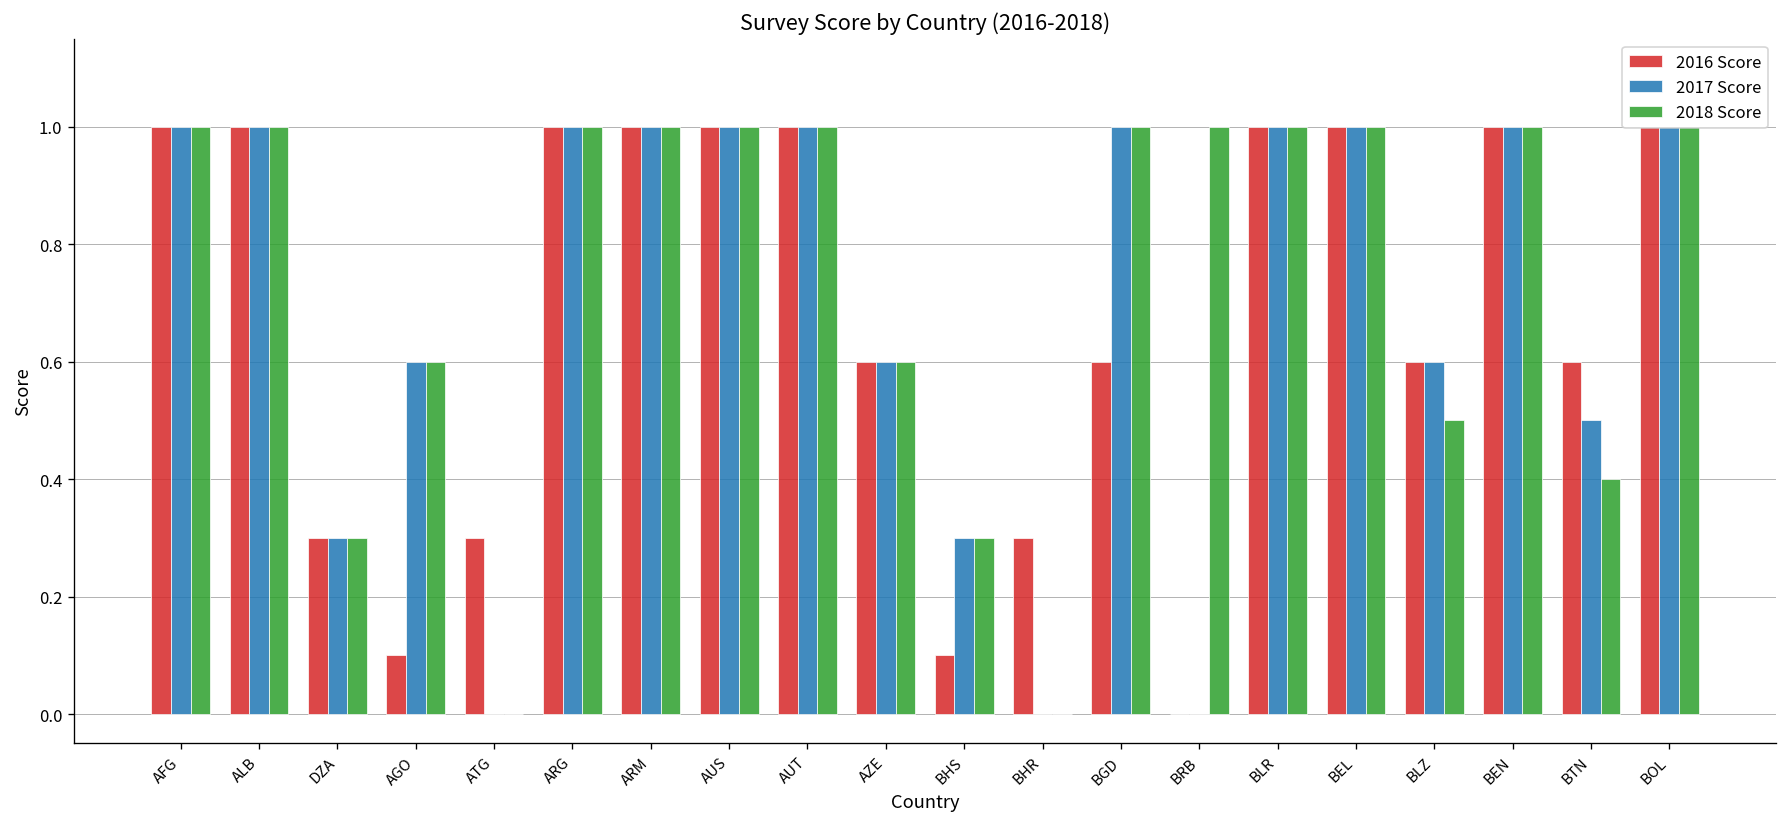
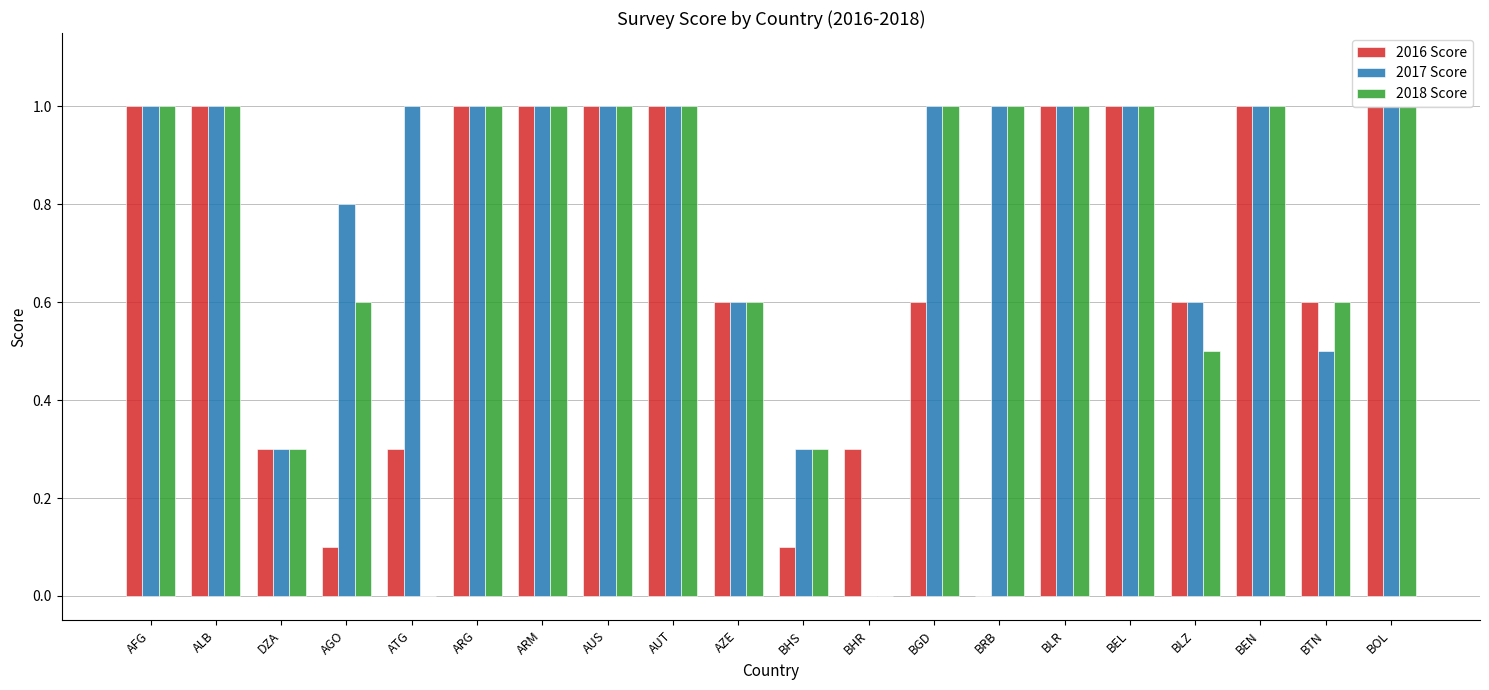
  {
    "2016 Score": {
      "AFG": 1.0,
      "ALB": 1.0,
      "DZA": 0.3,
      "AGO": 0.1,
      "ATG": 0.3,
      "ARG": 1.0,
      "ARM": 1.0,
      "AUS": 1.0,
      "AUT": 1.0,
      "AZE": 0.6,
      "BHS": 0.1,
      "BHR": 0.3,
      "BGD": 0.6,
      "BRB": 0.0,
      "BLR": 1.0,
      "BEL": 1.0,
      "BLZ": 0.6,
      "BEN": 1.0,
      "BTN": 0.6
    },
    "2017 Score": {
      "AFG": 1.0,
      "ALB": 1.0,
      "DZA": 0.3,
-     "AGO": 0.6,
-     "ATG": 0,
+     "AGO": 0.8,
+     "ATG": 1,
      "ARG": 1.0,
      "ARM": 1.0,
      "AUS": 1.0,
      "AUT": 1.0,
      "AZE": 0.6,
      "BHS": 0.3,
      "BHR": 0.0,
      "BGD": 1.0,
-     "BRB": 0,
+     "BRB": 1,
      "BLR": 1.0,
      "BEL": 1.0,
      "BLZ": 0.6,
      "BEN": 1.0,
      "BTN": 0.5
    },
    "2018 Score": {
      "AFG": 1.0,
      "ALB": 1.0,
      "DZA": 0.3,
      "AGO": 0.6,
      "ATG": 0.0,
      "ARG": 1.0,
      "ARM": 1.0,
      "AUS": 1.0,
      "AUT": 1.0,
      "AZE": 0.6,
      "BHS": 0.3,
      "BHR": 0.0,
      "BGD": 1.0,
      "BRB": 1.0,
      "BLR": 1.0,
      "BEL": 1.0,
      "BLZ": 0.5,
      "BEN": 1.0,
-     "BTN": 0.4
+     "BTN": 0.6
    }
  }
